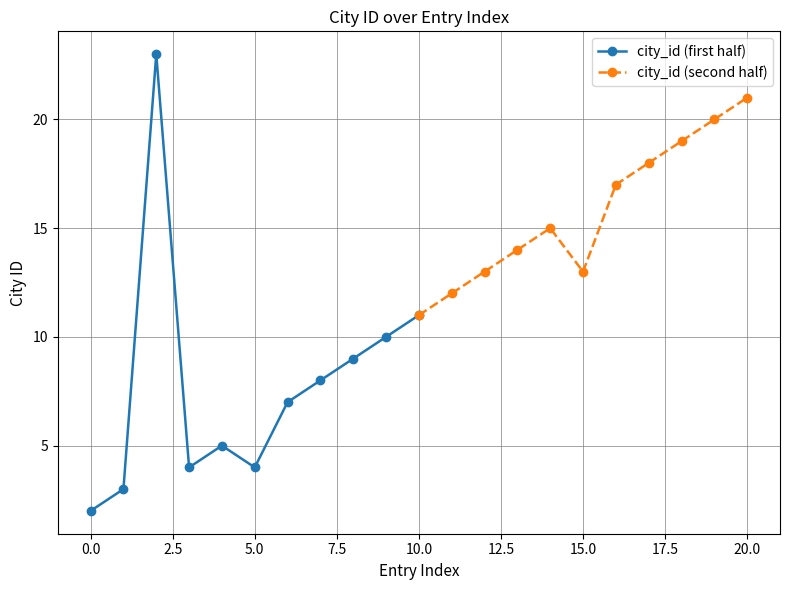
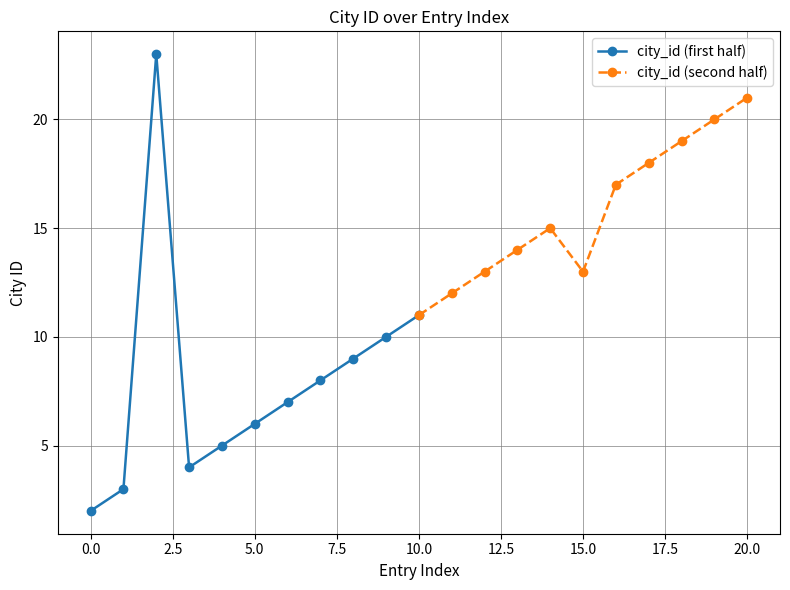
  {
    "city_id (first half)": {
      "0.0": 2,
-     "5.0": 4
+     "5.0": 6
    },
    "city_id (second half)": {
      "15.0": 13,
      "20.0": 21
    }
  }
